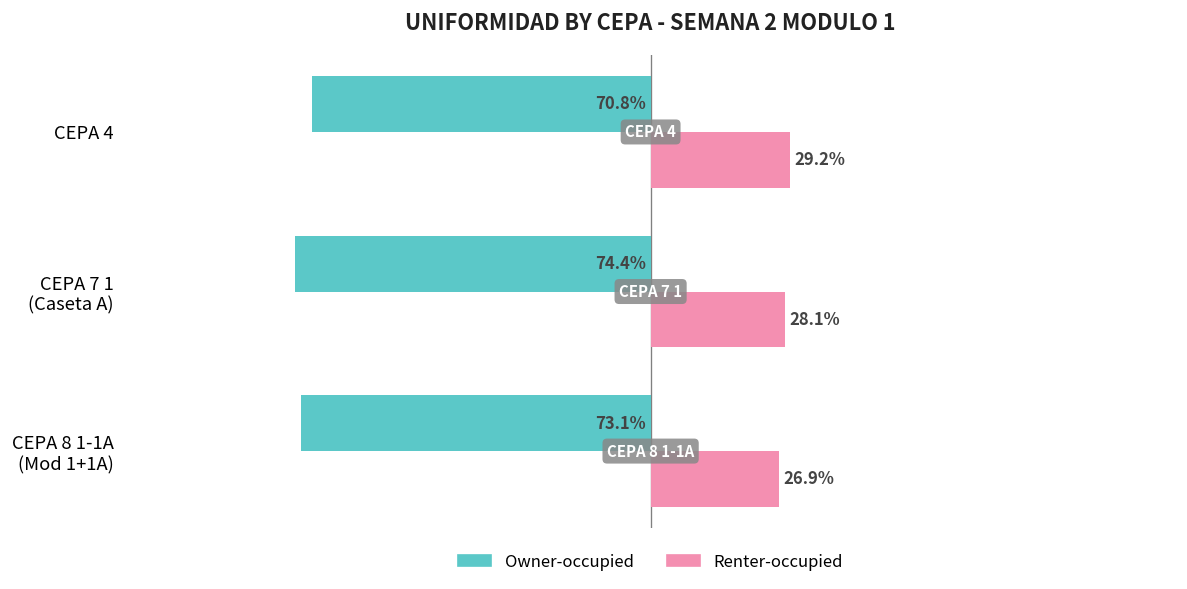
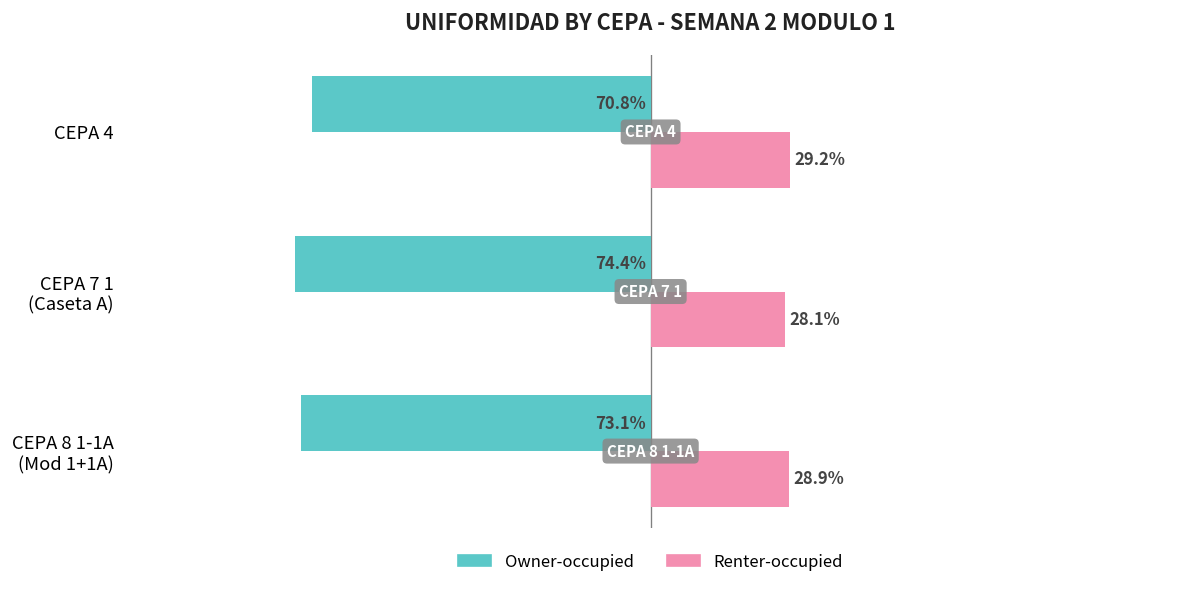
  {
    "Renter-occupied": {
      "CEPA 4": "29.2%",
      "CEPA 7 1 (Caseta A)": "28.1%",
-     "CEPA 8 1-1A (Mod 1+1A)": "26.9%"
+     "CEPA 8 1-1A (Mod 1+1A)": "28.9%"
    }
  }
